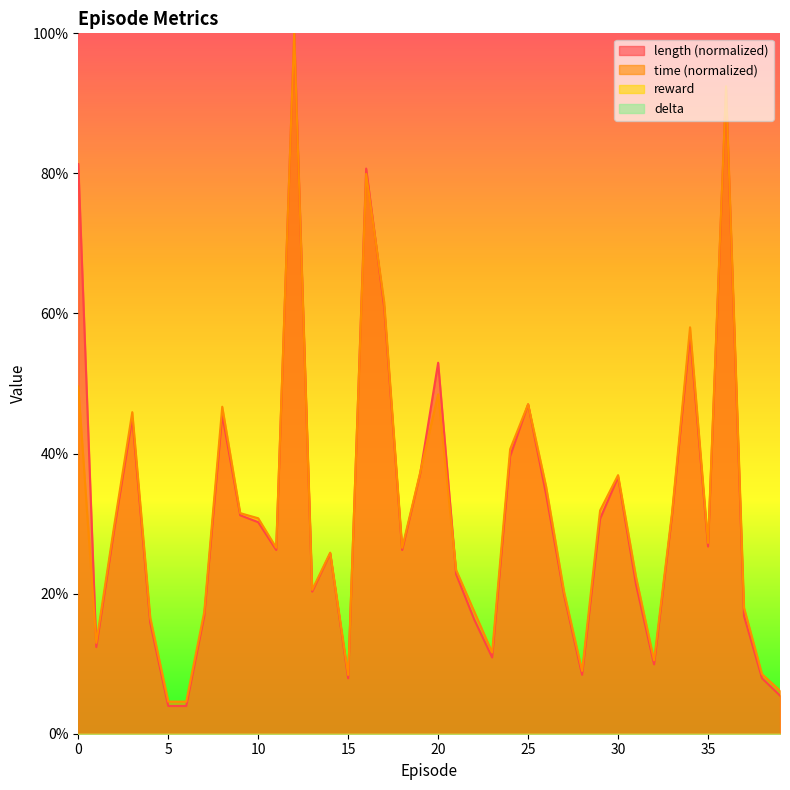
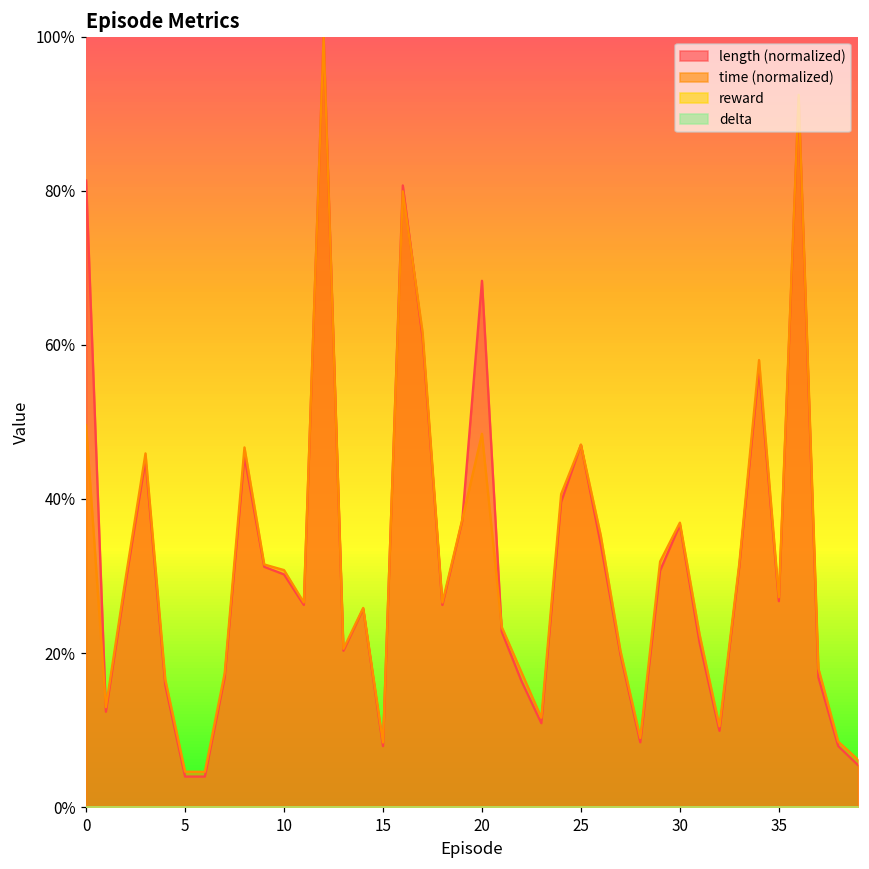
  {
    "length (normalized)": {
      "0": "81%",
      "5": "4%",
      "10": "30%",
      "15": "8%",
-     "20": "53%",
+     "20": "68%",
      "35": "27%"
    },
    "time (normalized)": {
      "0": "50%",
      "5": "5%",
      "10": "31%",
      "15": "8%",
      "20": "48%",
      "35": "27%"
    },
    "delta": {
      "0": "0%",
      "5": "0%",
      "10": "0%",
      "15": "0%",
      "20": "0%",
      "25": "0%",
      "30": "0%",
      "35": "0%"
    }
  }
